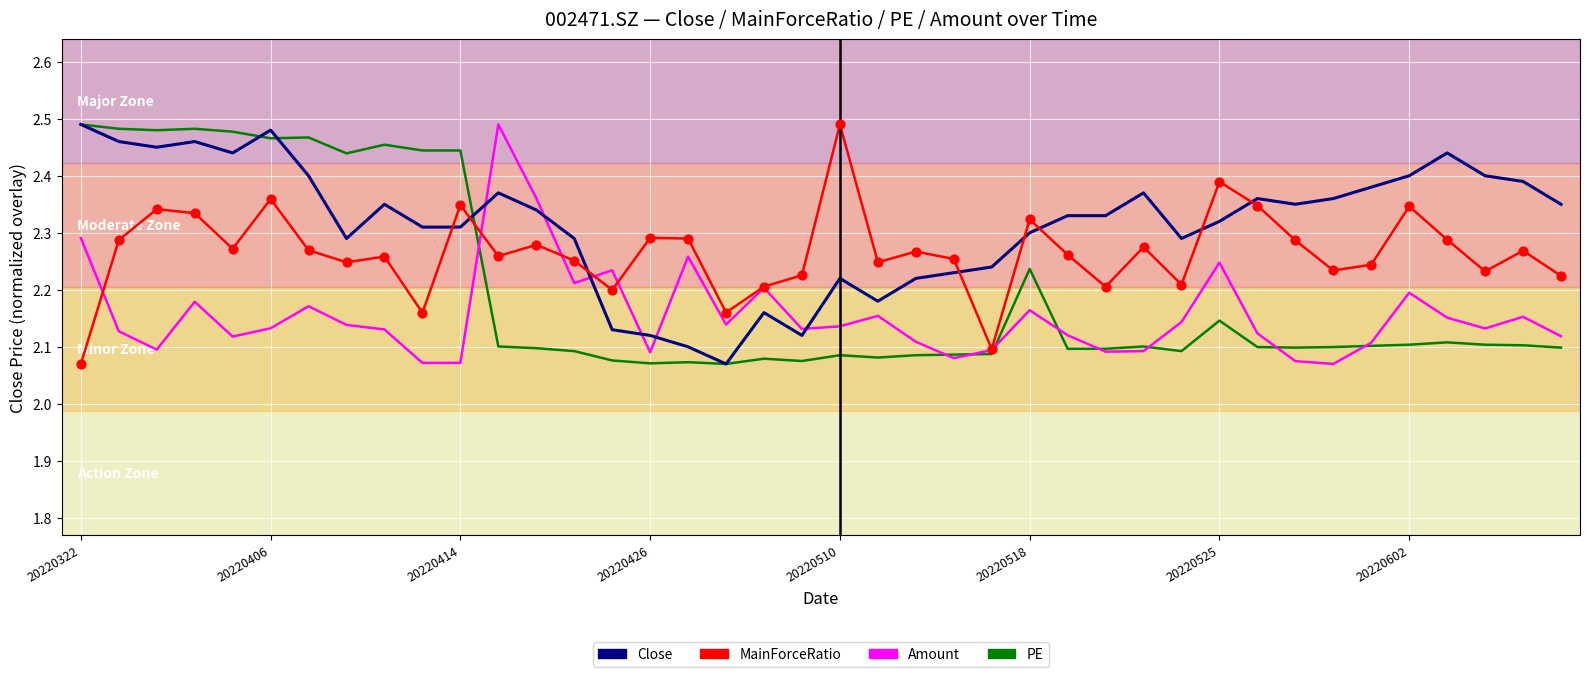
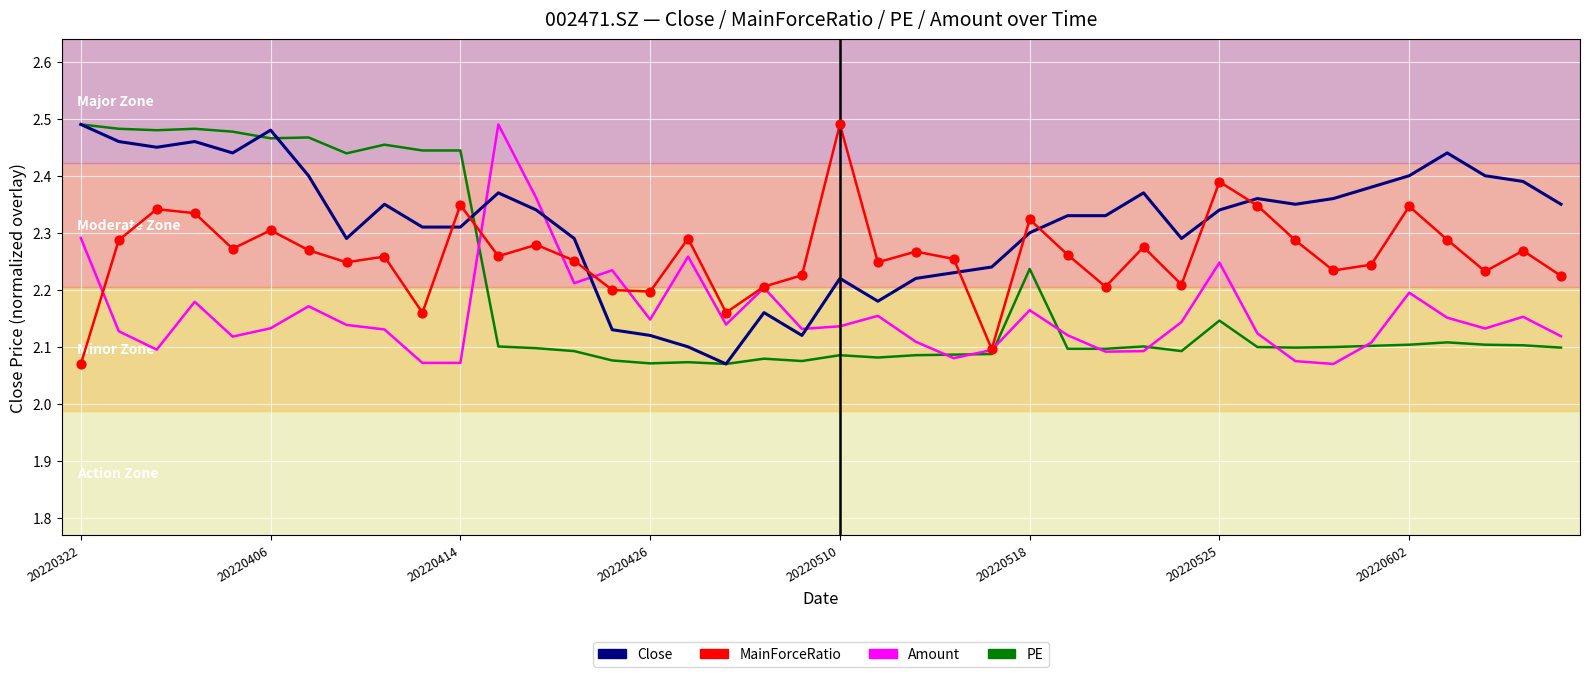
  {
    "Close": {
      "20220406": 2.48,
      "20220414": 2.31,
      "20220426": 2.12,
      "20220510": 2.22,
      "20220518": 2.30,
-     "20220525": 2.32,
+     "20220525": 2.34,
      "20220602": 2.40
    },
    "MainForceRatio": {
      "20220322": 2.07,
-     "20220406": 2.36,
+     "20220406": 2.30,
      "20220414": 2.35,
-     "20220426": 2.29,
+     "20220426": 2.20,
      "20220510": 2.49,
      "20220518": 2.32,
      "20220525": 2.39,
      "20220602": 2.35
    },
    "PE": {
      "20220406": 2.47,
      "20220414": 2.44,
      "20220426": 2.07,
      "20220510": 2.09,
      "20220518": 2.24,
      "20220525": 2.15,
      "20220602": 2.10
    },
    "Amount": {
      "20220322": 2.29,
      "20220406": 2.13,
      "20220414": 2.07,
-     "20220426": 2.09,
+     "20220426": 2.15,
      "20220510": 2.14,
      "20220518": 2.16,
      "20220525": 2.25,
      "20220602": 2.19
    }
  }
